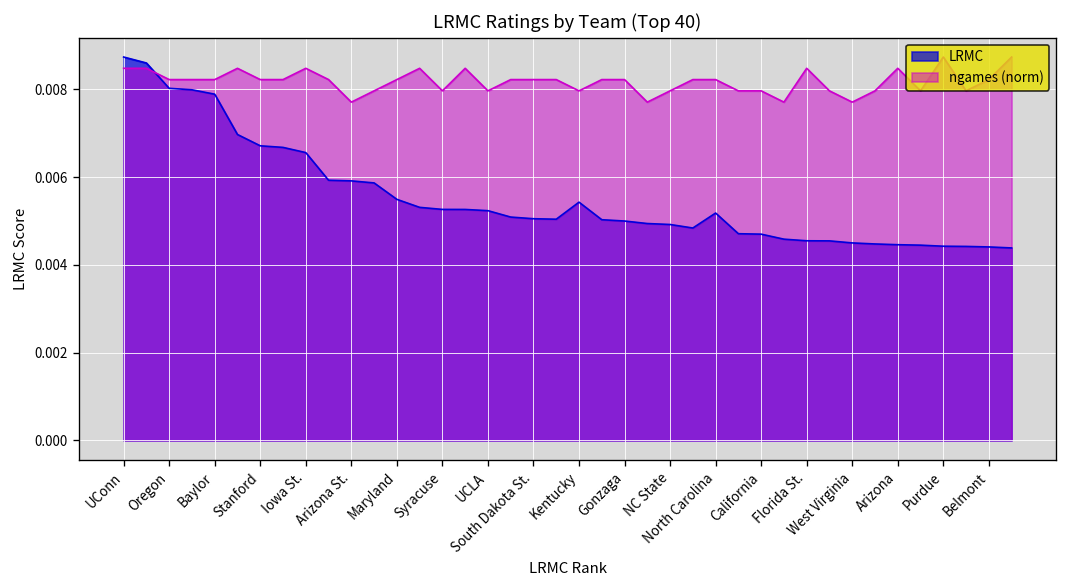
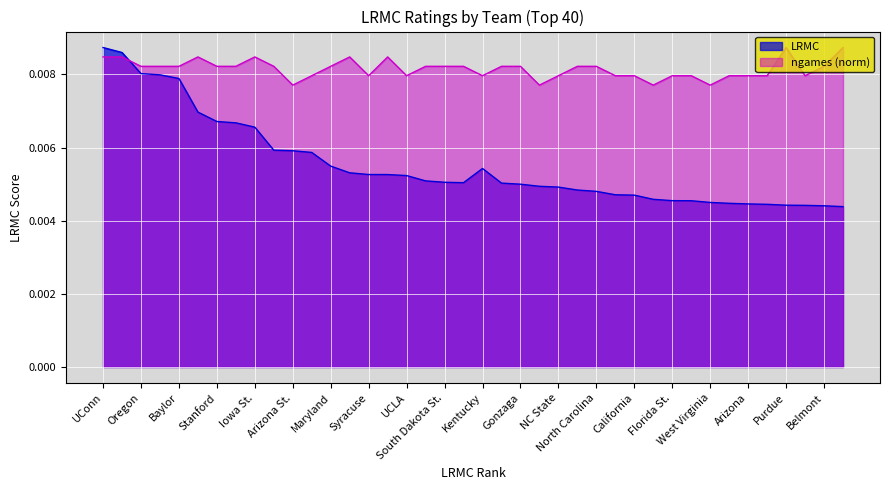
  {
    "LRMC": {
      "UConn": 0.0087,
      "Oregon": 0.0080,
      "Baylor": 0.0079,
      "Stanford": 0.0067,
      "Iowa St.": 0.0066,
      "Arizona St.": 0.0059,
      "Maryland": 0.0055,
      "Syracuse": 0.0053,
      "UCLA": 0.0052,
      "South Dakota St.": 0.0051,
      "Kentucky": 0.0054,
      "Gonzaga": 0.0050,
      "NC State": 0.0049,
-     "North Carolina": 0.0052,
+     "North Carolina": 0.0048,
      "California": 0.0047,
      "Florida St.": 0.0045,
      "West Virginia": 0.0045,
      "Arizona": 0.0045,
      "Purdue": 0.0044,
      "Belmont": 0.0044
    },
    "ngames (norm)": {
      "UConn": 0.0085,
      "Oregon": 0.0082,
      "Baylor": 0.0082,
      "Stanford": 0.0082,
      "Iowa St.": 0.0085,
      "Arizona St.": 0.0077,
      "Maryland": 0.0082,
      "Syracuse": 0.0080,
      "UCLA": 0.0080,
      "South Dakota St.": 0.0082,
      "Kentucky": 0.0080,
      "Gonzaga": 0.0082,
      "NC State": 0.0080,
      "North Carolina": 0.0082,
      "California": 0.0080,
-     "Florida St.": 0.0085,
+     "Florida St.": 0.0080,
      "West Virginia": 0.0077,
-     "Arizona": 0.0085
+     "Arizona": 0.0080
    }
  }
